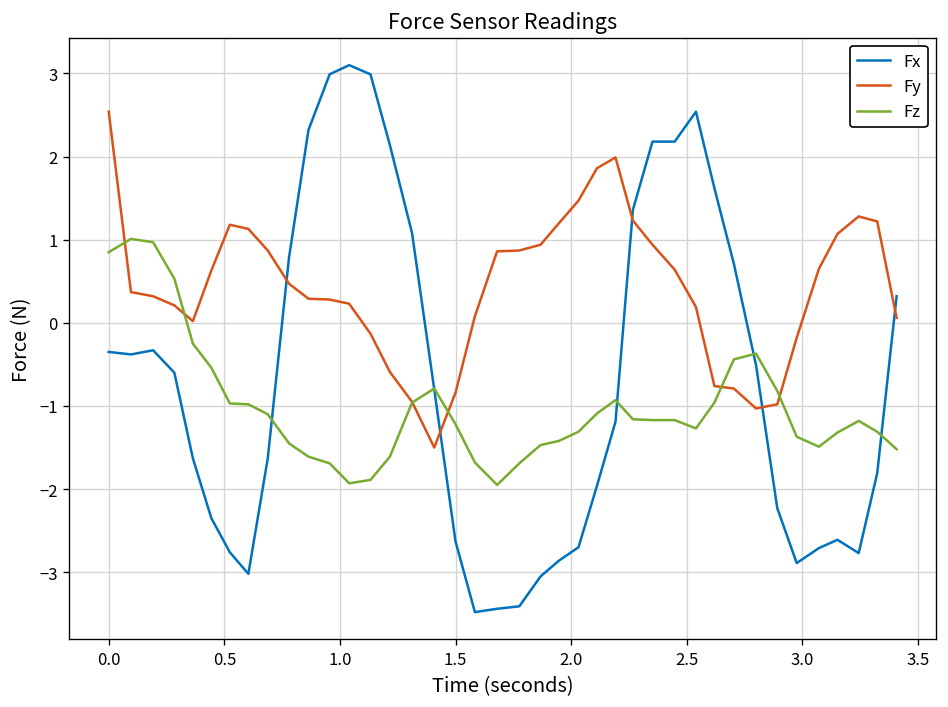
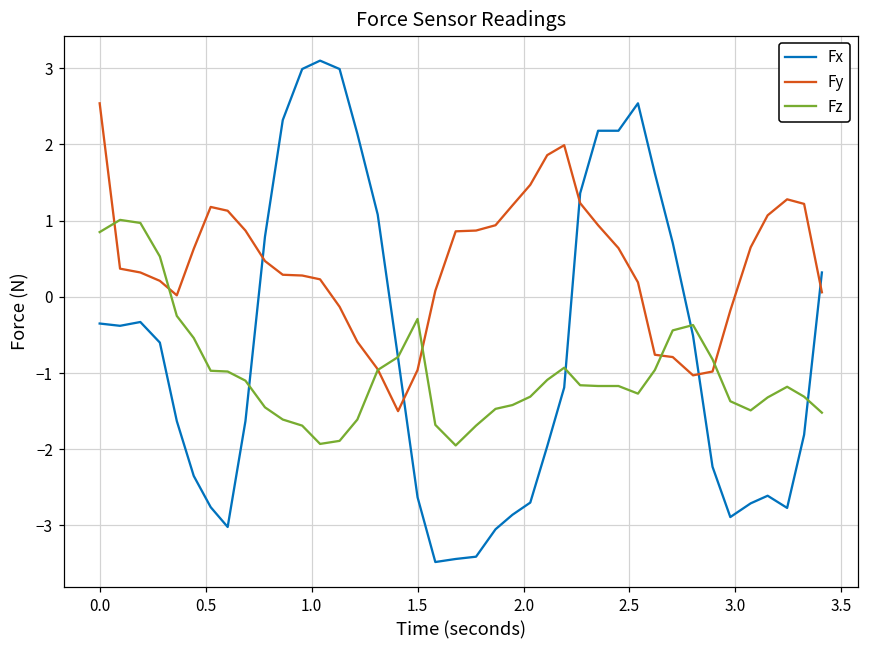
  {
    "Fx": {
      "0.0": -0.4,
      "1.5": -2.6
    },
    "Fy": {
      "0.0": 2.5,
-     "1.5": -0.8
+     "1.5": -1.0
    },
    "Fz": {
      "0.0": 0.9,
-     "1.5": -1.2
+     "1.5": -0.3
    }
  }
